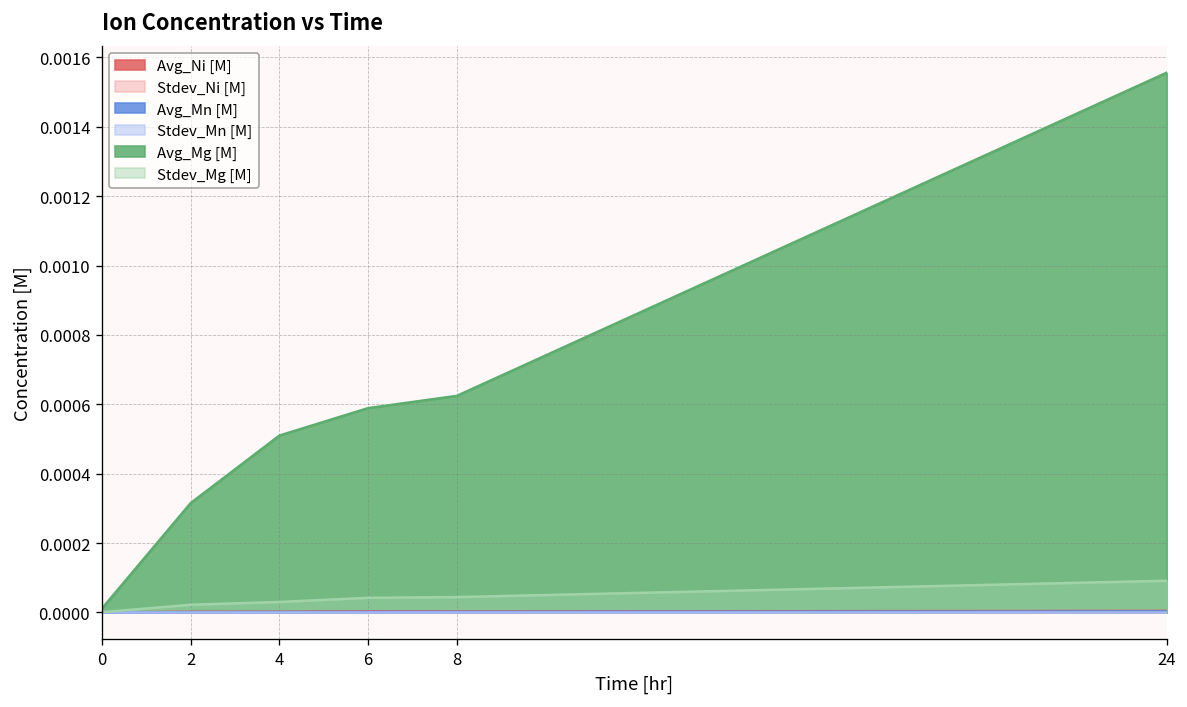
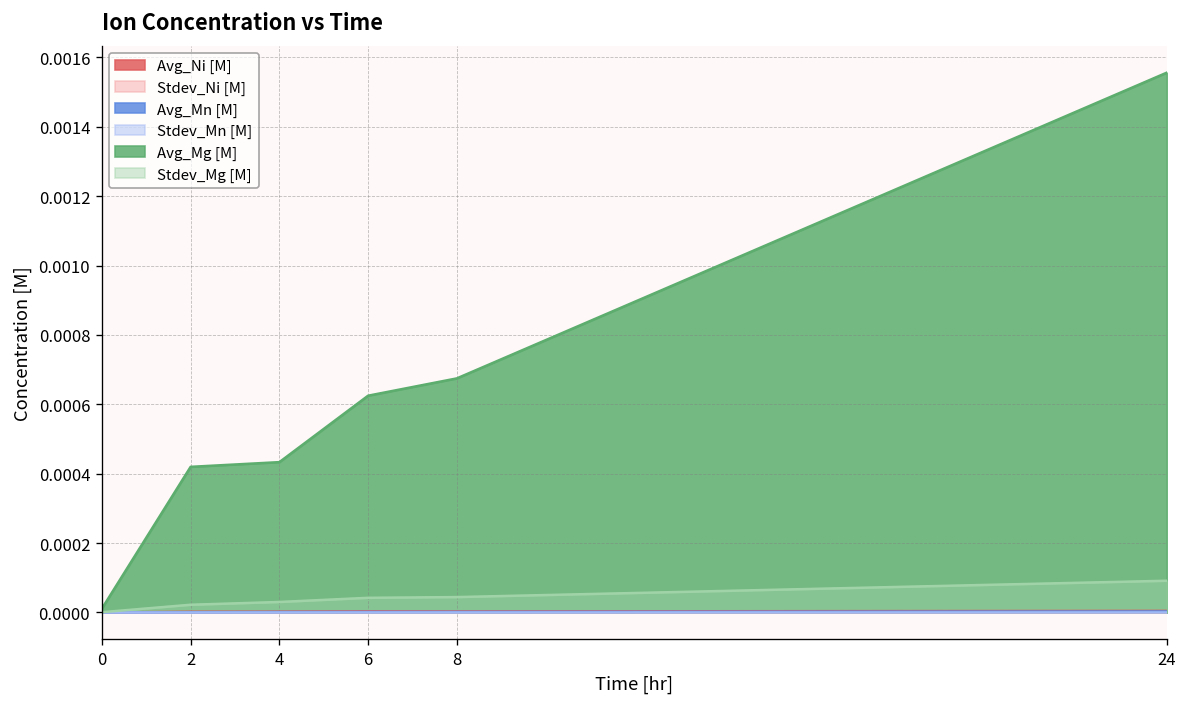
  {
    "Avg_Mg [M]": {
      "0": 0.00001,
-     "2": 0.00032,
-     "4": 0.00051,
-     "6": 0.00059,
-     "8": 0.00062,
+     "2": 0.00042,
+     "4": 0.00043,
+     "6": 0.00062,
+     "8": 0.00067,
      "24": 0.00156
    }
  }
